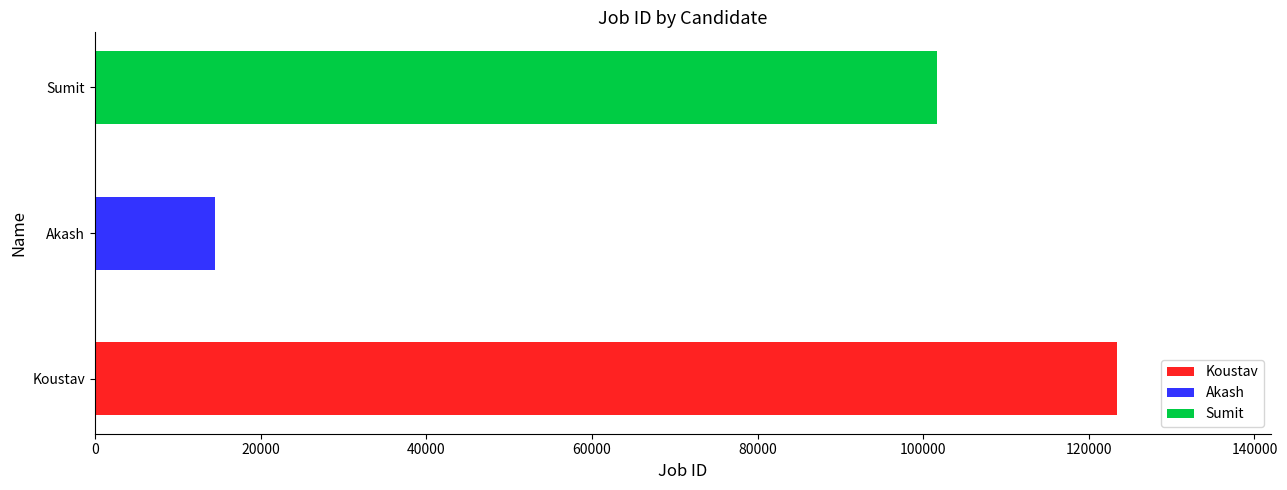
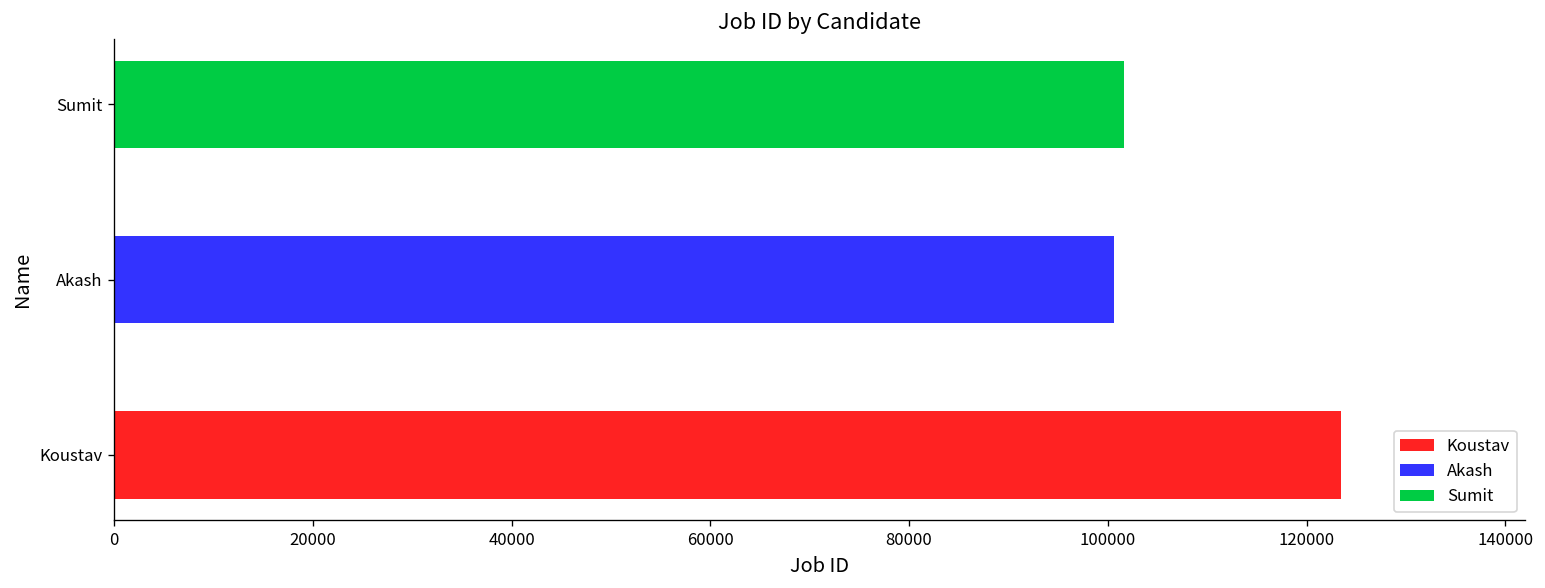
  {
    "Sumit": 102000,
-   "Akash": 15000,
+   "Akash": 101000,
    "Koustav": 123000
  }
